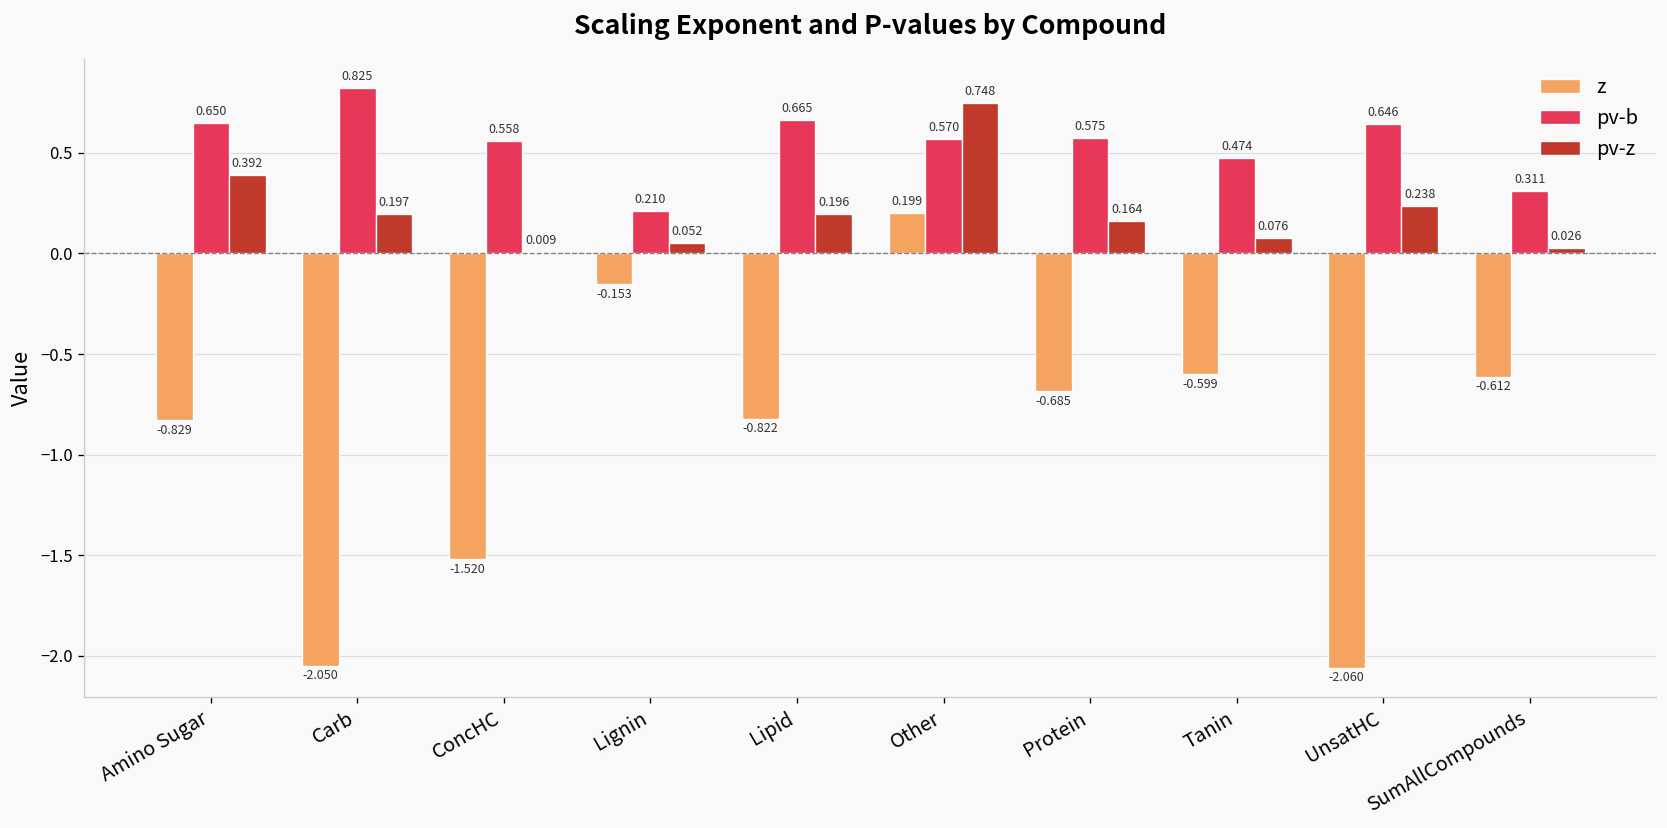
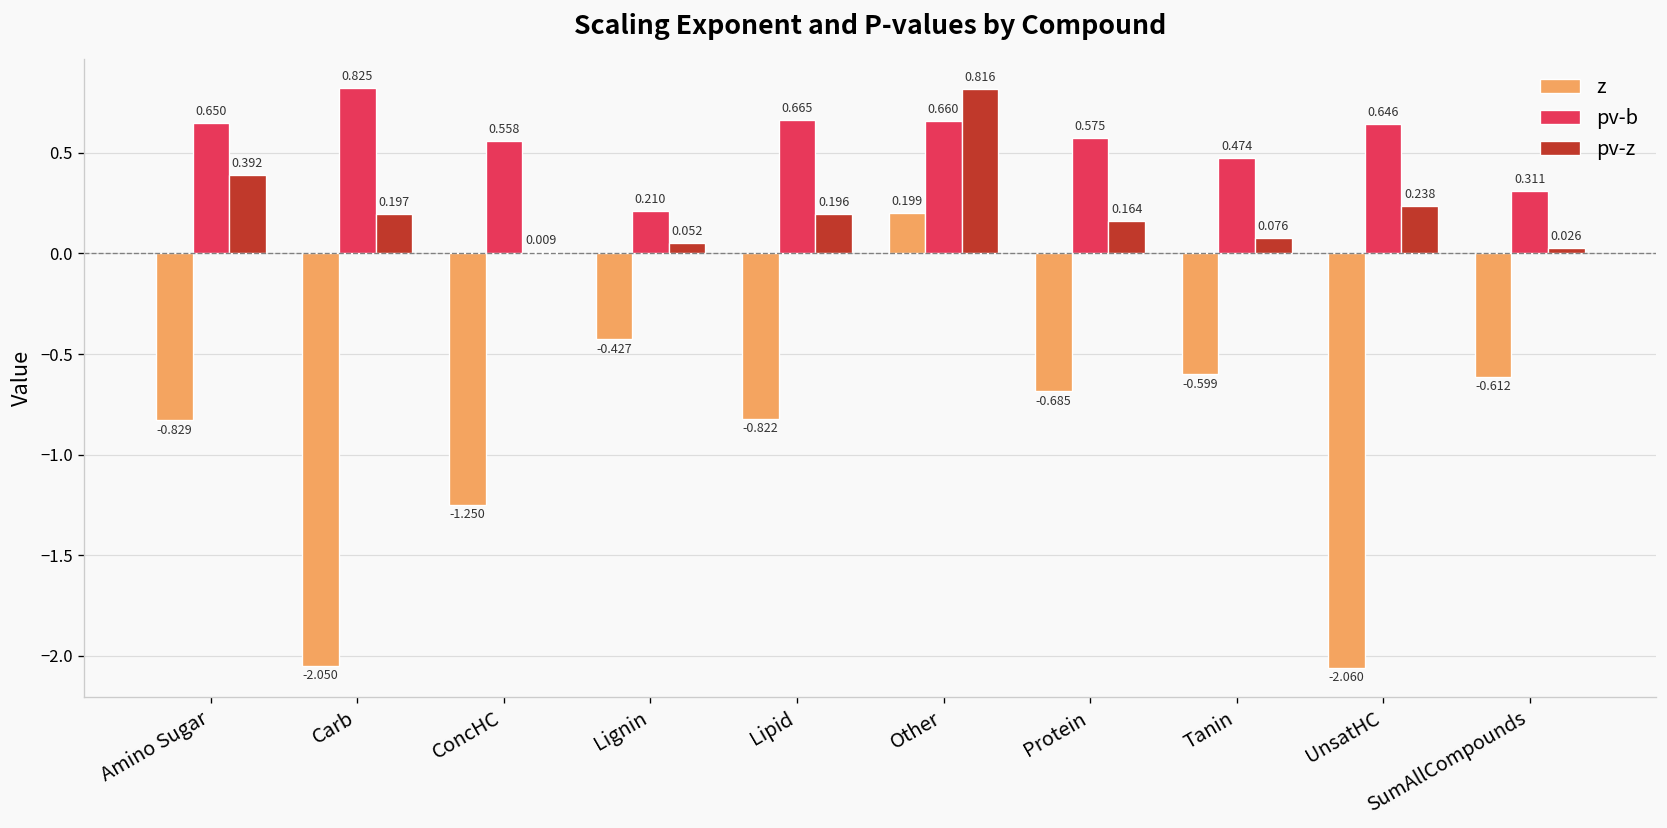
  {
    "z": {
      "Amino Sugar": -0.829,
      "Carb": -2.050,
-     "ConcHC": -1.520,
-     "Lignin": -0.153,
+     "ConcHC": -1.250,
+     "Lignin": -0.427,
      "Lipid": -0.822,
      "Other": 0.199,
      "Protein": -0.685,
      "Tanin": -0.599,
      "UnsatHC": -2.060,
      "SumAllCompounds": -0.612
    },
    "pv-b": {
      "Amino Sugar": 0.650,
      "Carb": 0.825,
      "ConcHC": 0.558,
      "Lignin": 0.210,
      "Lipid": 0.665,
-     "Other": 0.570,
+     "Other": 0.660,
      "Protein": 0.575,
      "Tanin": 0.474,
      "UnsatHC": 0.646,
      "SumAllCompounds": 0.311
    },
    "pv-z": {
      "Amino Sugar": 0.392,
      "Carb": 0.197,
      "ConcHC": 0.009,
      "Lignin": 0.052,
      "Lipid": 0.196,
-     "Other": 0.748,
+     "Other": 0.816,
      "Protein": 0.164,
      "Tanin": 0.076,
      "UnsatHC": 0.238,
      "SumAllCompounds": 0.026
    }
  }
